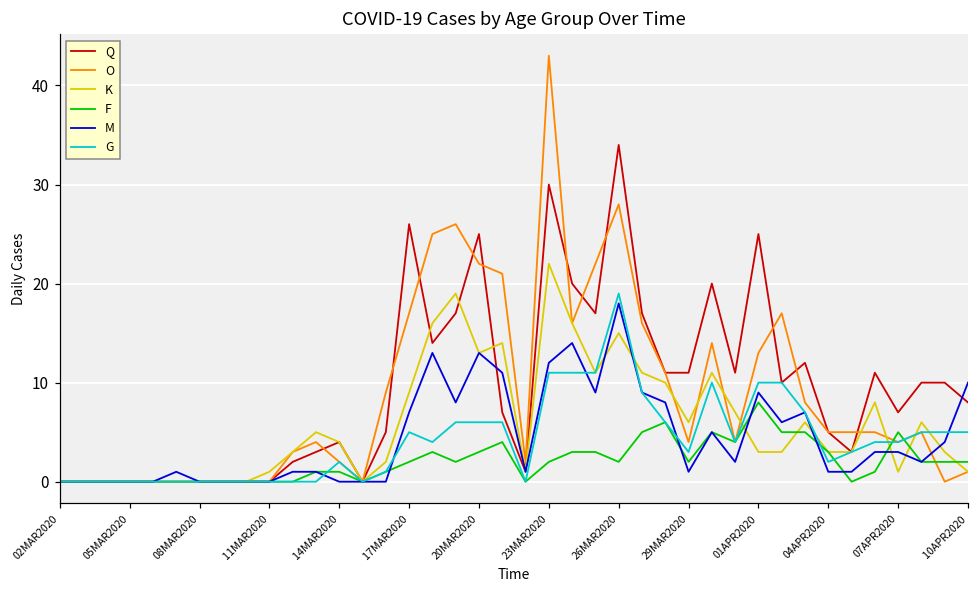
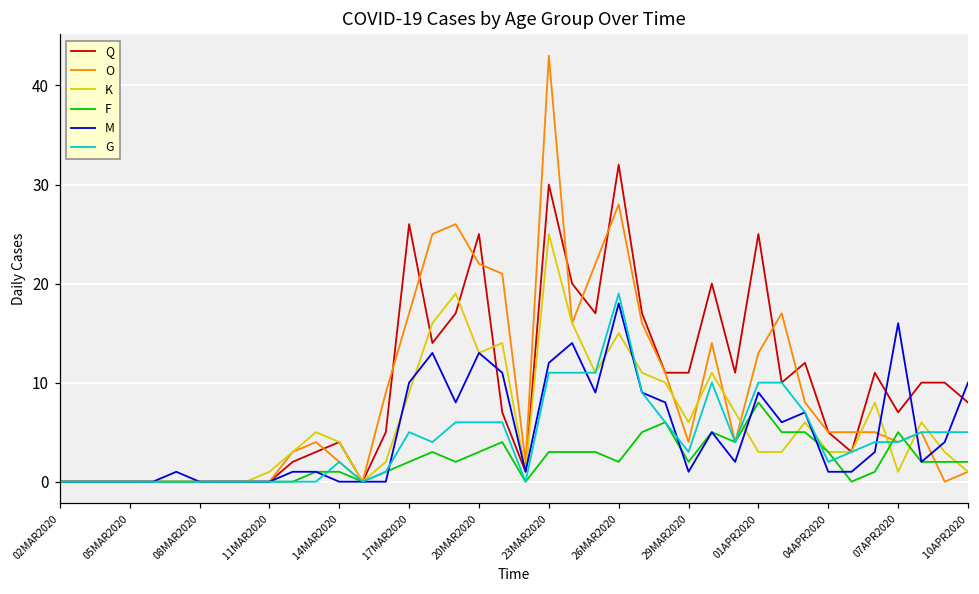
  {
    "Q": {
      "17MAR2020": 26,
      "20MAR2020": 25,
      "23MAR2020": 30,
-     "26MAR2020": 34,
+     "26MAR2020": 32,
      "29MAR2020": 11,
      "01APR2020": 25,
      "07APR2020": 7,
      "10APR2020": 8
    },
    "O": {
      "17MAR2020": 17,
      "20MAR2020": 22,
      "23MAR2020": 43,
      "26MAR2020": 28,
      "29MAR2020": 4,
      "01APR2020": 13
    },
    "K": {
      "11MAR2020": 1,
      "17MAR2020": 9,
-     "23MAR2020": 22,
+     "23MAR2020": 25,
      "26MAR2020": 15,
      "29MAR2020": 6,
      "01APR2020": 3,
      "07APR2020": 1
    },
    "F": {
      "14MAR2020": 1,
      "17MAR2020": 2,
      "20MAR2020": 3,
-     "23MAR2020": 2,
+     "23MAR2020": 3,
      "26MAR2020": 2,
      "29MAR2020": 2,
      "01APR2020": 8,
      "07APR2020": 5,
      "10APR2020": 2
    },
    "M": {
      "14MAR2020": 0,
-     "17MAR2020": 7,
+     "17MAR2020": 10,
      "23MAR2020": 12,
      "26MAR2020": 18,
      "29MAR2020": 1,
      "01APR2020": 9,
      "04APR2020": 1,
-     "07APR2020": 3,
+     "07APR2020": 16,
      "10APR2020": 10
    },
    "G": {
      "17MAR2020": 5,
      "20MAR2020": 6,
      "23MAR2020": 11,
      "26MAR2020": 19,
      "29MAR2020": 3,
      "01APR2020": 10,
      "04APR2020": 2,
      "10APR2020": 5
    }
  }
